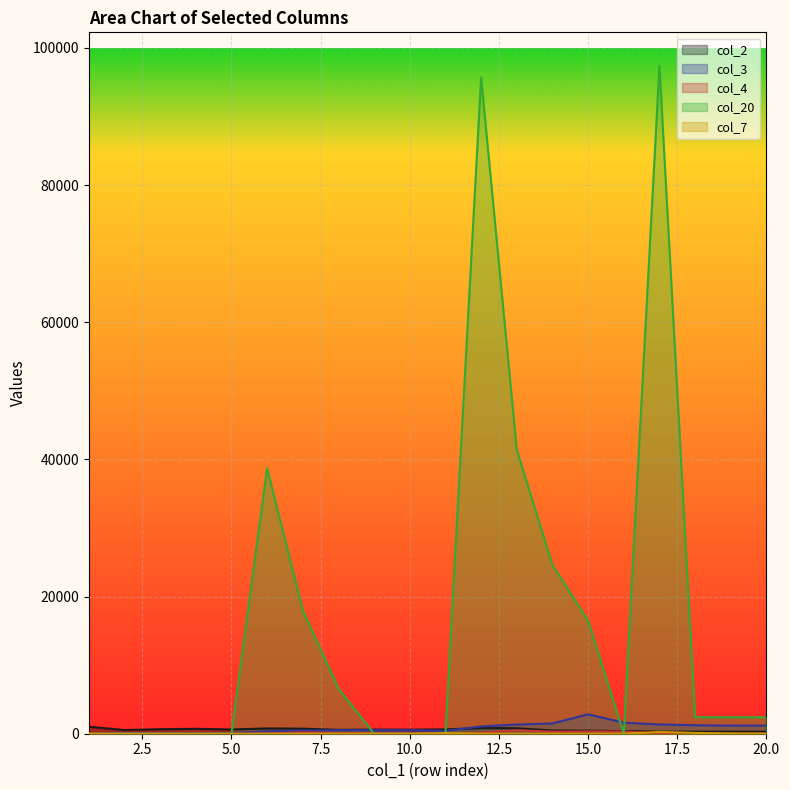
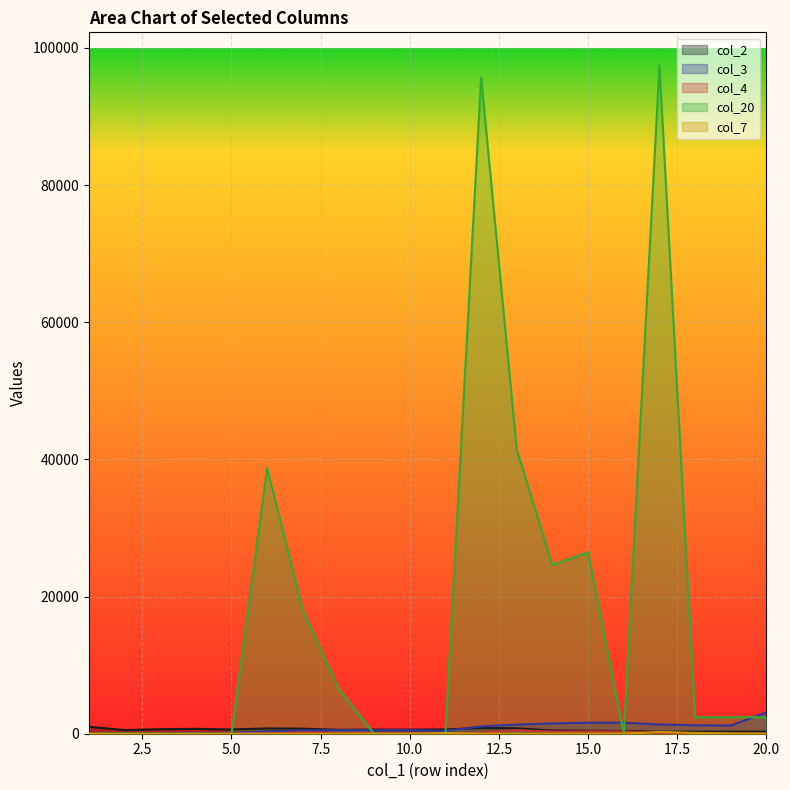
  {
    "col_2": {
      "5.0": 1000
    },
    "col_3": {
-     "15.0": 3000,
-     "20.0": 1000
+     "15.0": 2000,
+     "20.0": 3000
    },
    "col_20": {
-     "15.0": 17000,
+     "15.0": 26000,
      "20.0": 2000
    }
  }
